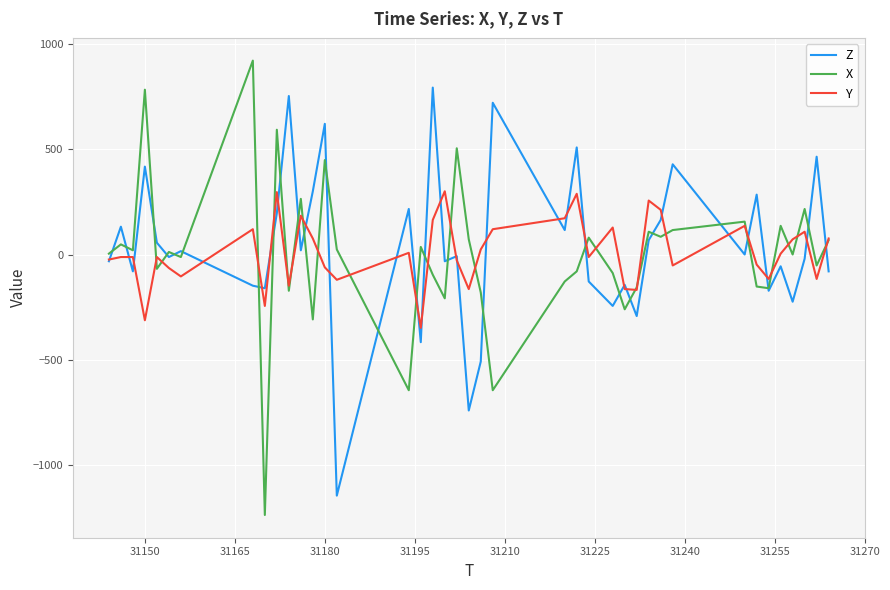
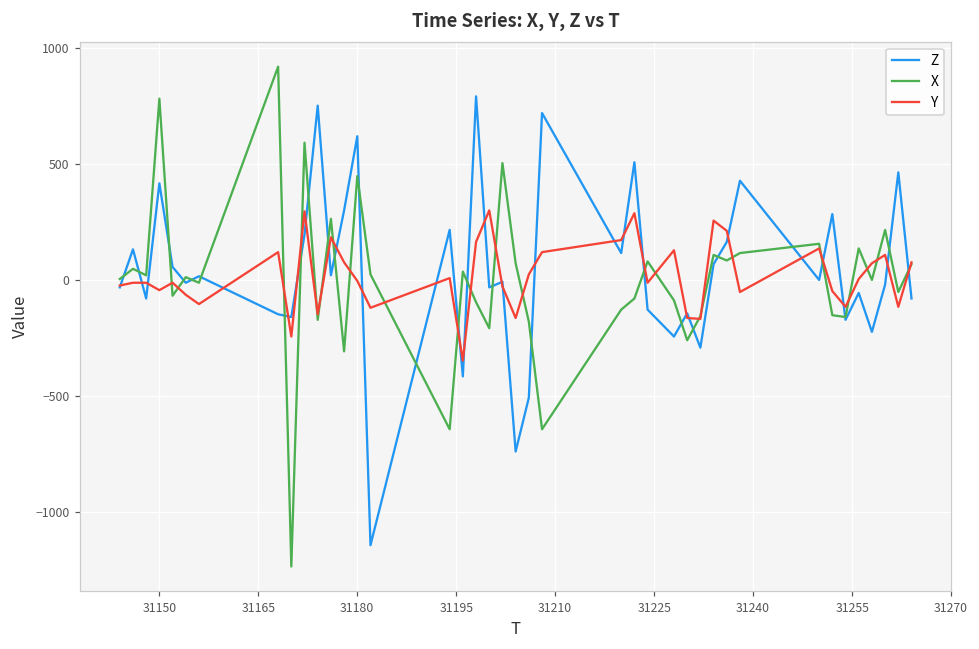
  {
    "Z": {
      "31150": 420,
      "31180": 620
    },
    "X": {
      "31150": 780,
      "31180": 450
    },
    "Y": {
-     "31150": -310,
-     "31180": -60
+     "31150": -40,
+     "31180": 0
    }
  }
